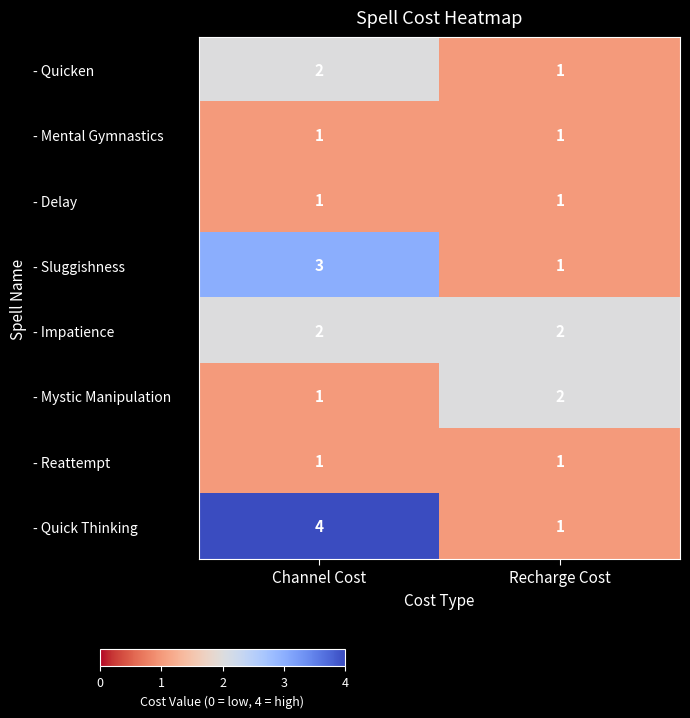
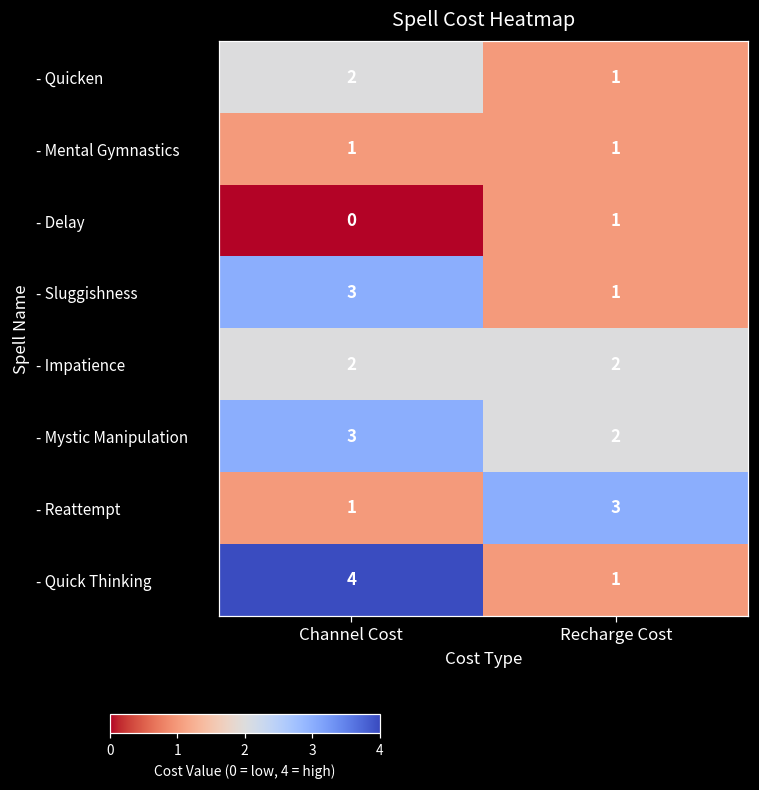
  {
    "- Quicken": {
      "Recharge Cost": 1
    },
    "- Mental Gymnastics": {
      "Channel Cost": 1,
      "Recharge Cost": 1
    },
    "- Delay": {
-     "Channel Cost": 1,
+     "Channel Cost": 0,
      "Recharge Cost": 1
    },
    "- Sluggishness": {
      "Channel Cost": 3,
      "Recharge Cost": 1
    },
    "- Mystic Manipulation": {
-     "Channel Cost": 1
+     "Channel Cost": 3
    },
    "- Reattempt": {
      "Channel Cost": 1,
-     "Recharge Cost": 1
+     "Recharge Cost": 3
    },
    "- Quick Thinking": {
      "Channel Cost": 4,
      "Recharge Cost": 1
    }
  }
